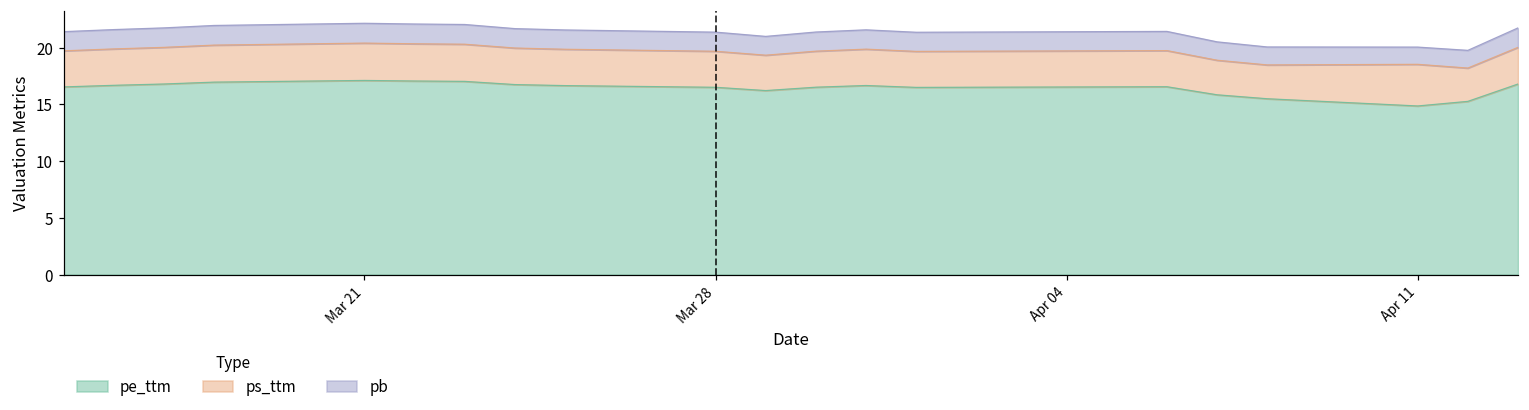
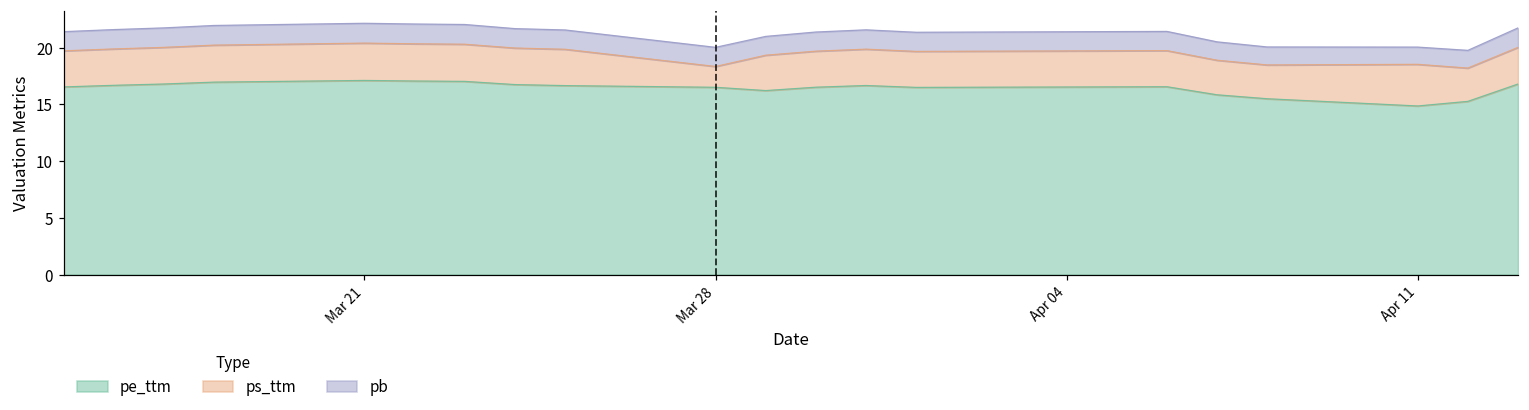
  {
    "ps_ttm": {
      "Mar 21": 3.3,
-     "Mar 28": 3.2,
+     "Mar 28": 1.8,
      "Apr 11": 3.7
    }
  }
